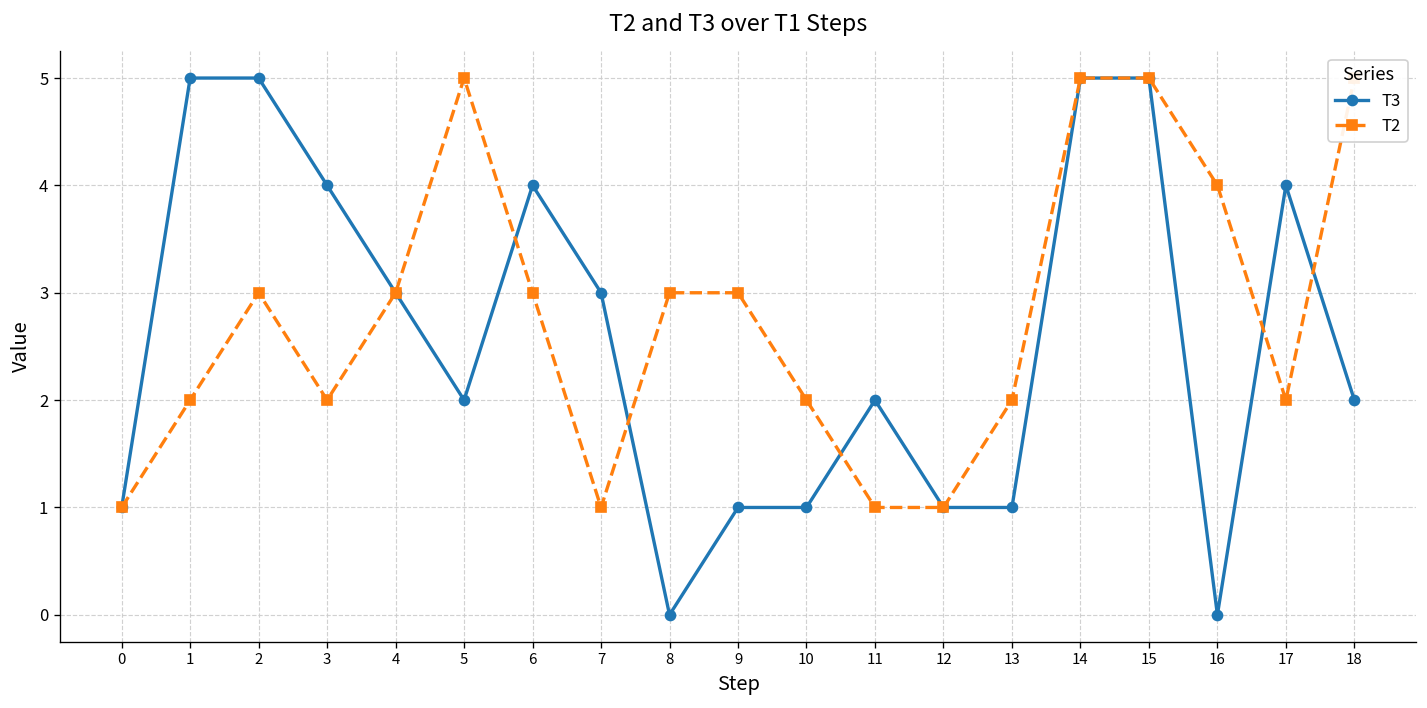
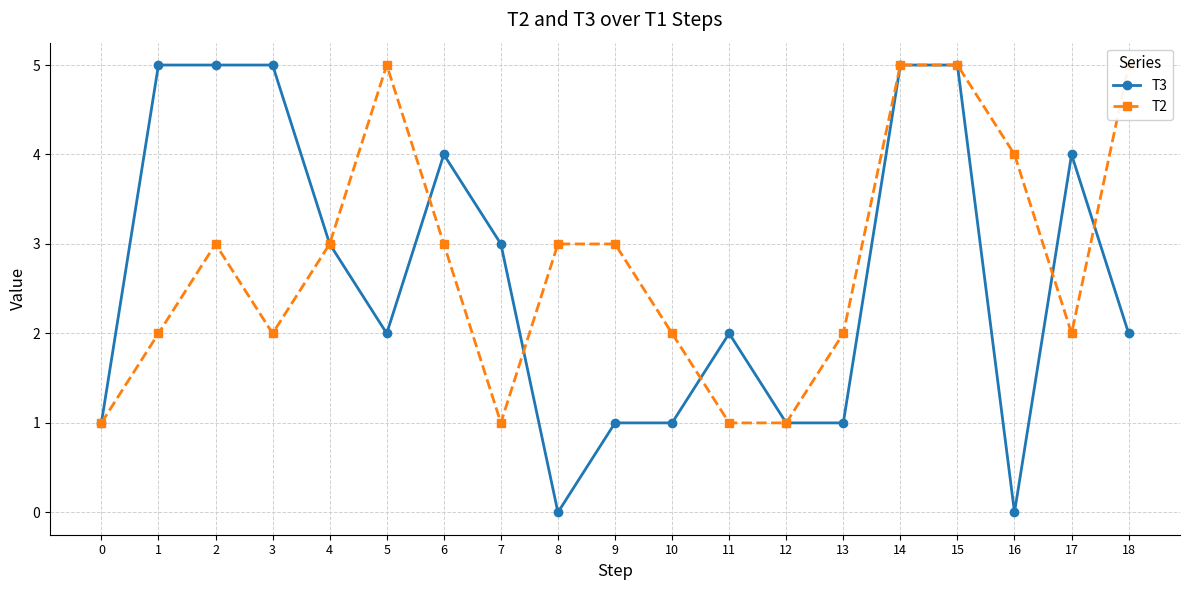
  {
    "T3": {
      "1": 5,
      "2": 5,
-     "3": 4,
+     "3": 5,
      "5": 2,
      "6": 4,
      "7": 3,
      "8": 0,
      "9": 1,
      "10": 1,
      "11": 2,
      "13": 1,
      "16": 0,
      "17": 4,
      "18": 2
    },
    "T2": {
      "1": 2,
      "2": 3,
      "3": 2,
      "5": 5,
      "6": 3,
      "7": 1,
      "8": 3,
      "9": 3,
      "10": 2,
      "11": 1,
      "13": 2,
      "16": 4,
      "17": 2
    }
  }
